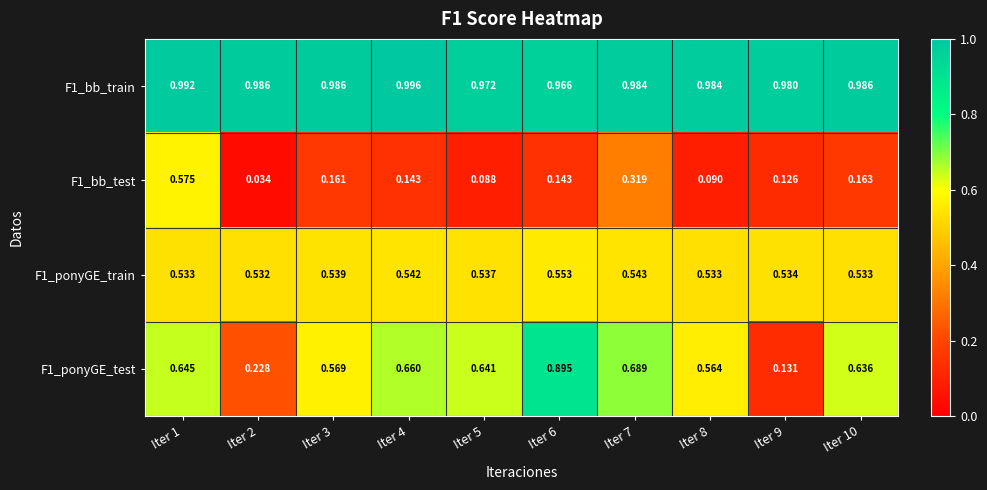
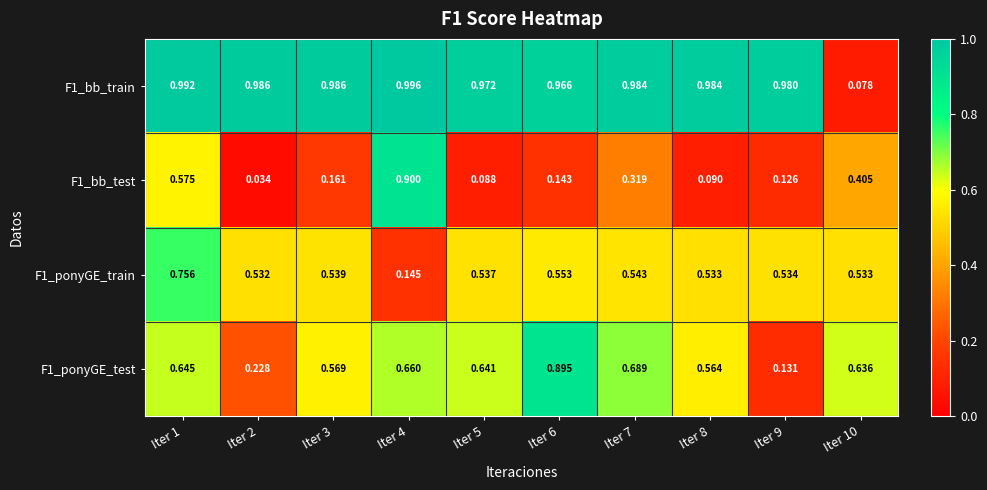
  {
    "F1_bb_train": {
      "Iter 1": 0.992,
      "Iter 2": 0.986,
      "Iter 3": 0.986,
      "Iter 4": 0.996,
      "Iter 5": 0.972,
      "Iter 6": 0.966,
      "Iter 7": 0.984,
      "Iter 8": 0.984,
      "Iter 9": 0.980,
-     "Iter 10": 0.986
+     "Iter 10": 0.078
    },
    "F1_bb_test": {
      "Iter 1": 0.575,
      "Iter 2": 0.034,
      "Iter 3": 0.161,
-     "Iter 4": 0.143,
+     "Iter 4": 0.900,
      "Iter 5": 0.088,
      "Iter 6": 0.143,
      "Iter 7": 0.319,
      "Iter 8": 0.090,
      "Iter 9": 0.126,
-     "Iter 10": 0.163
+     "Iter 10": 0.405
    },
    "F1_ponyGE_train": {
-     "Iter 1": 0.533,
+     "Iter 1": 0.756,
      "Iter 2": 0.532,
      "Iter 3": 0.539,
-     "Iter 4": 0.542,
+     "Iter 4": 0.145,
      "Iter 5": 0.537,
      "Iter 6": 0.553,
      "Iter 7": 0.543,
      "Iter 8": 0.533,
      "Iter 9": 0.534,
      "Iter 10": 0.533
    },
    "F1_ponyGE_test": {
      "Iter 1": 0.645,
      "Iter 2": 0.228,
      "Iter 3": 0.569,
      "Iter 4": 0.660,
      "Iter 5": 0.641,
      "Iter 6": 0.895,
      "Iter 7": 0.689,
      "Iter 8": 0.564,
      "Iter 9": 0.131,
      "Iter 10": 0.636
    }
  }
